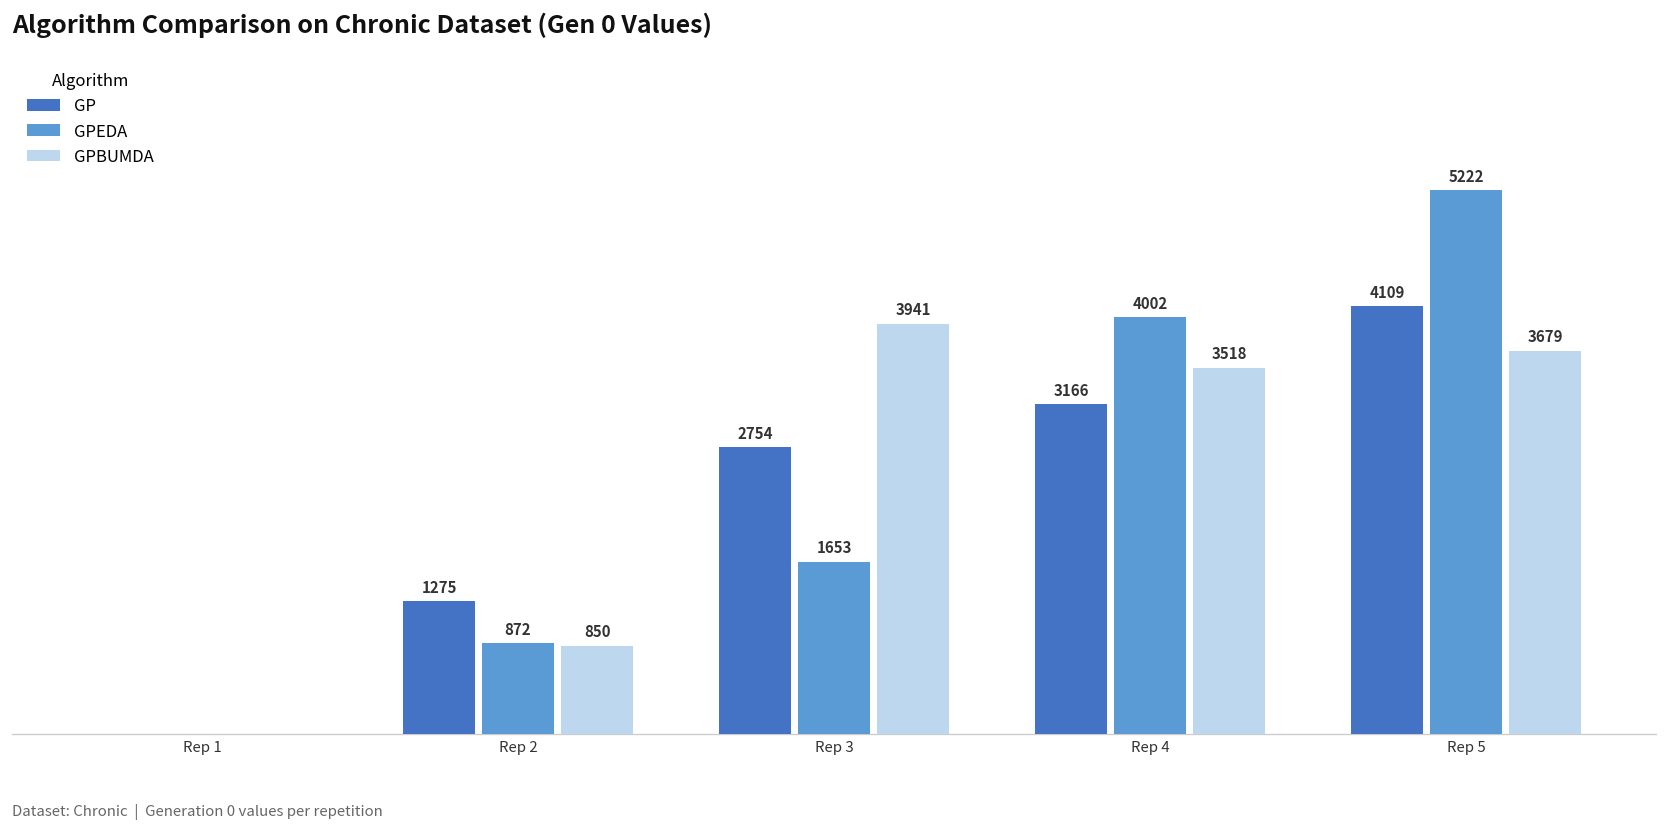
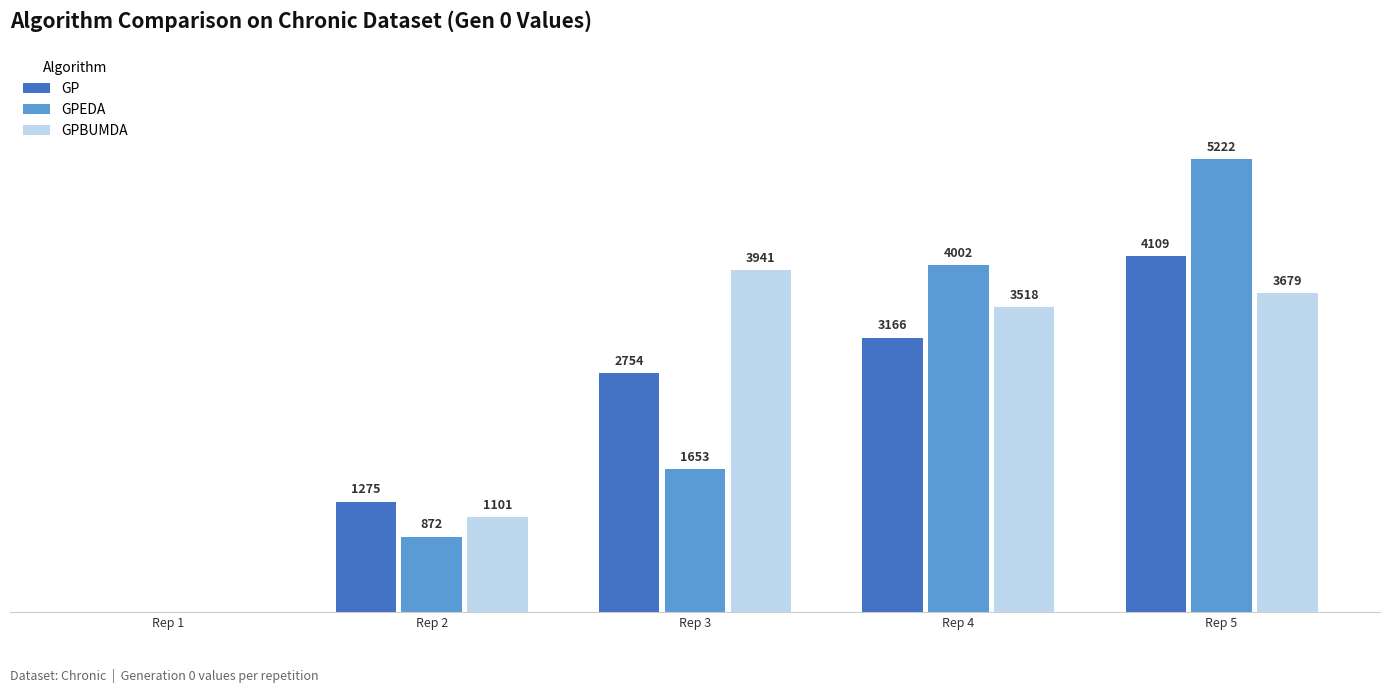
  {
    "GPBUMDA": {
-     "Rep 2": 850,
+     "Rep 2": 1101,
      "Rep 3": 3941,
      "Rep 4": 3518,
      "Rep 5": 3679
    }
  }
